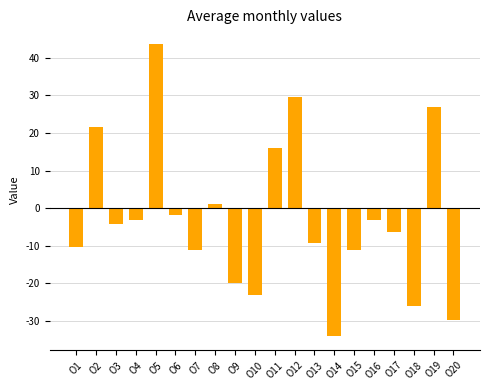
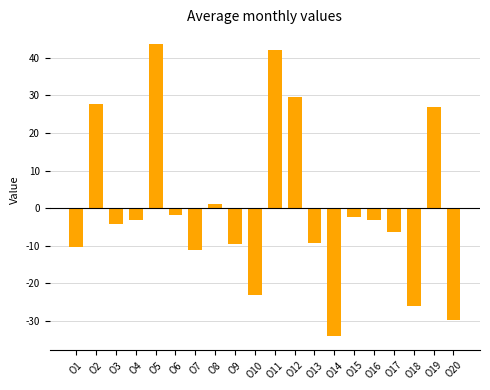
  {
    "O1": -10,
-   "O2": 22,
+   "O2": 28,
    "O3": -4,
    "O4": -3,
    "O5": 44,
    "O6": -2,
    "O7": -11,
    "O8": 1,
-   "O9": -20,
+   "O9": -10,
    "O10": -23,
-   "O11": 16,
+   "O11": 42,
    "O12": 30,
    "O13": -9,
    "O14": -34,
-   "O15": -11,
+   "O15": -2,
    "O16": -3,
    "O17": -6,
    "O18": -26,
    "O19": 27,
    "O20": -30
  }
